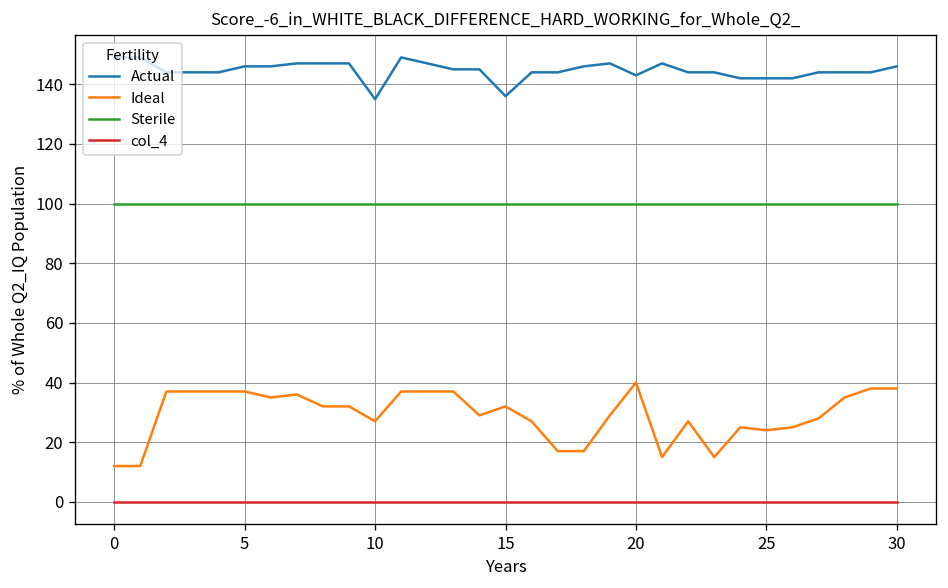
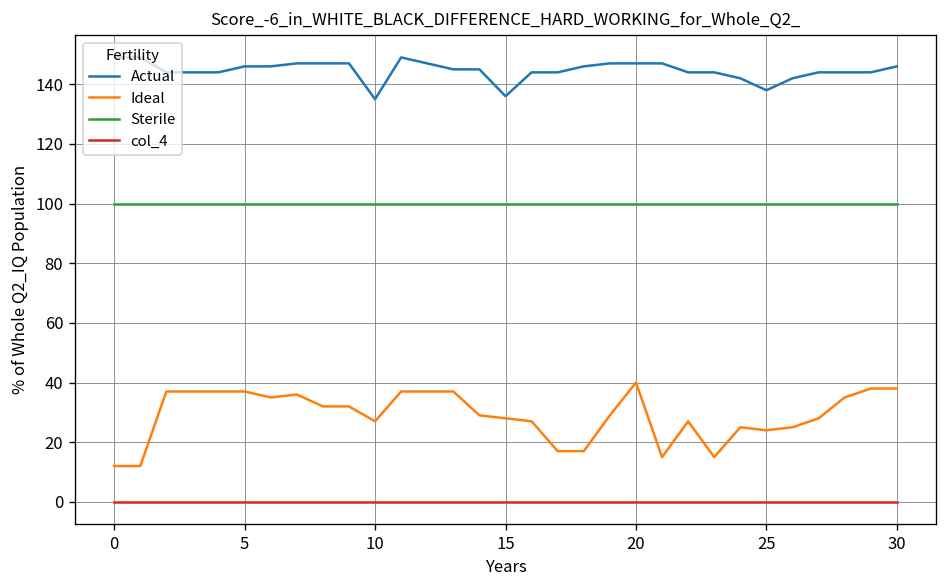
  {
    "Actual": {
      "5": 146,
      "10": 135,
      "15": 136,
-     "20": 143,
-     "25": 142,
+     "20": 147,
+     "25": 138,
      "30": 146
    },
    "Ideal": {
      "0": 12,
      "5": 37,
      "10": 27,
-     "15": 32,
+     "15": 28,
      "20": 40,
      "25": 24,
      "30": 38
    },
    "Sterile": {
      "0": 100,
      "5": 100,
      "10": 100,
      "15": 100,
      "20": 100,
      "25": 100,
      "30": 100
    },
    "col_4": {
      "0": 0,
      "5": 0,
      "10": 0,
      "15": 0,
      "20": 0,
      "25": 0,
      "30": 0
    }
  }
